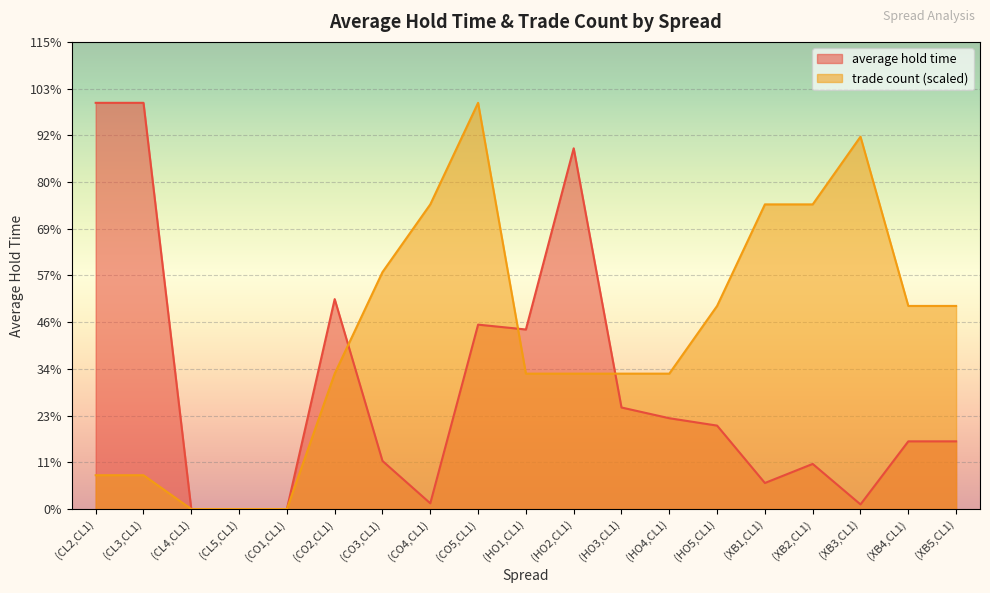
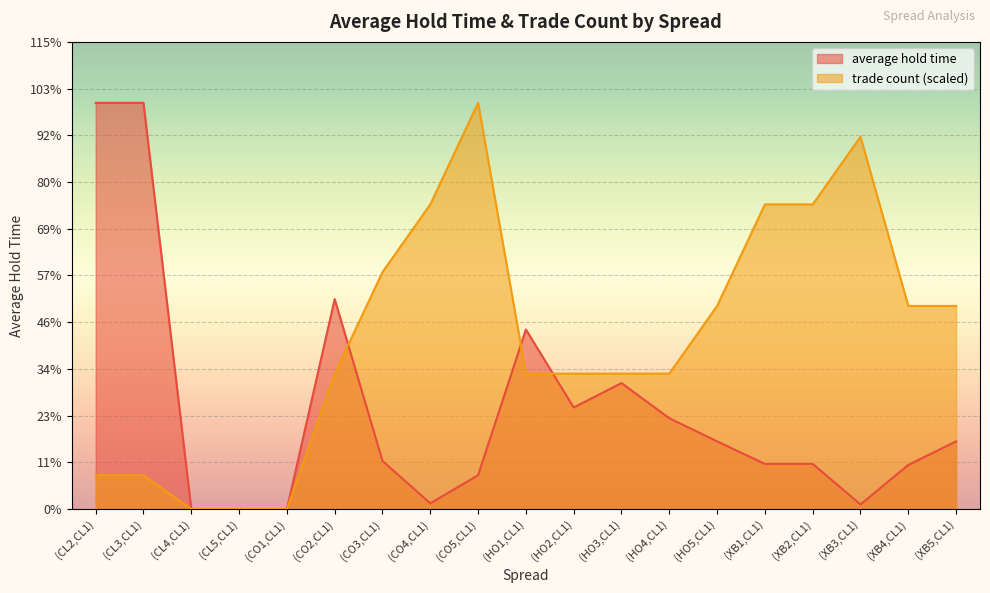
  {
    "average hold time": {
      "(CL2,CL1)": "100%",
      "(CL3,CL1)": "100%",
      "(CO2,CL1)": "52%",
      "(CO3,CL1)": "12%",
      "(CO4,CL1)": "1%",
-     "(CO5,CL1)": "45%",
+     "(CO5,CL1)": "8%",
      "(HO1,CL1)": "44%",
-     "(HO2,CL1)": "89%",
-     "(HO3,CL1)": "25%",
+     "(HO2,CL1)": "25%",
+     "(HO3,CL1)": "31%",
      "(HO4,CL1)": "22%",
-     "(HO5,CL1)": "21%",
-     "(XB1,CL1)": "6%",
+     "(HO5,CL1)": "17%",
+     "(XB1,CL1)": "11%",
      "(XB2,CL1)": "11%",
      "(XB3,CL1)": "1%",
-     "(XB4,CL1)": "17%",
+     "(XB4,CL1)": "11%",
      "(XB5,CL1)": "17%"
    }
  }
